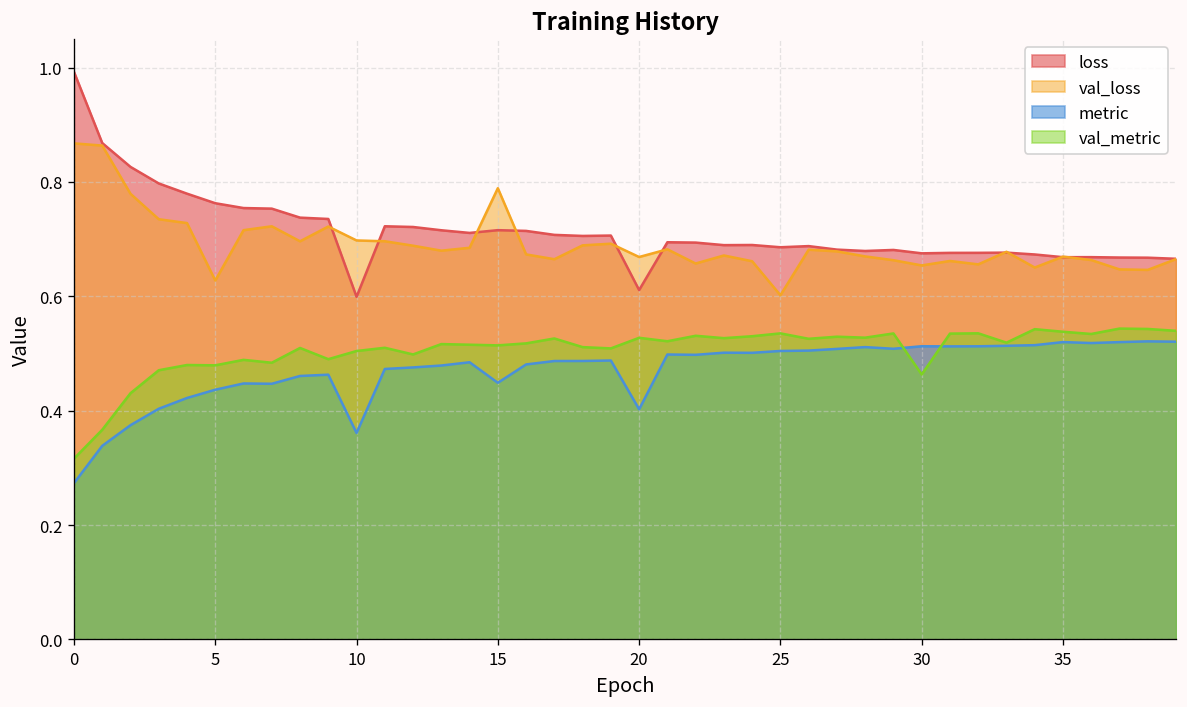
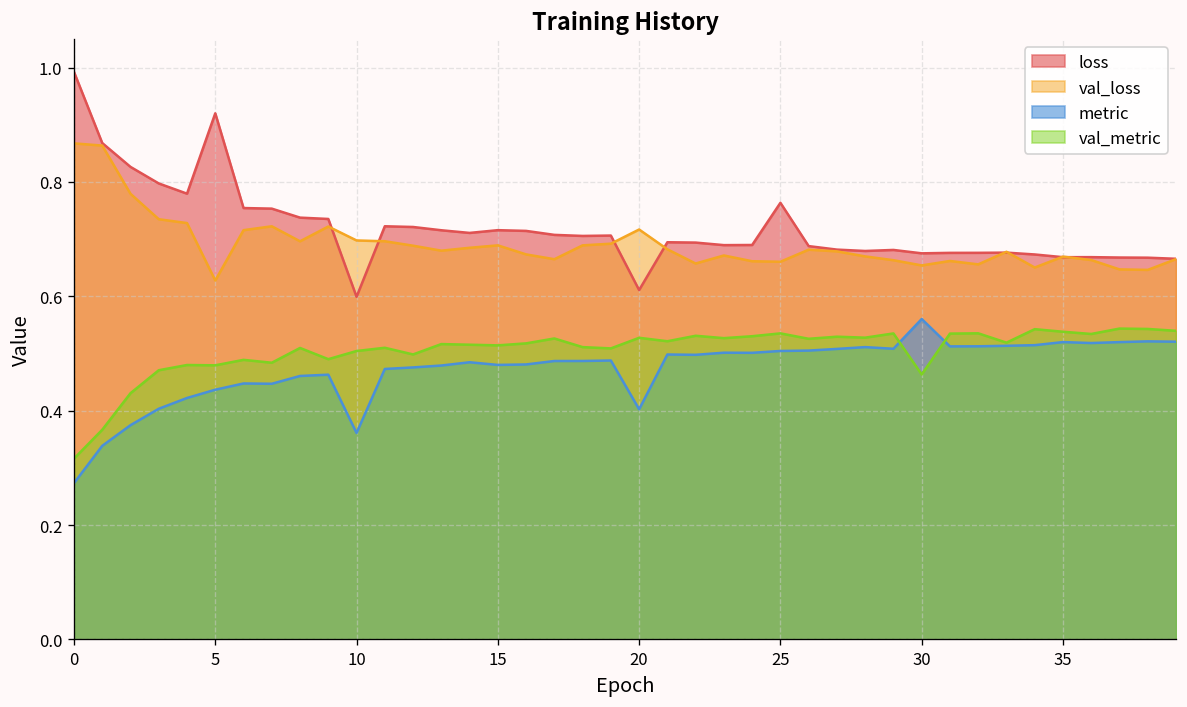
  {
    "loss": {
      "0": 0.99,
-     "5": 0.76,
+     "5": 0.92,
      "10": 0.60,
      "15": 0.72,
      "20": 0.61,
-     "25": 0.69,
+     "25": 0.76,
      "30": 0.68
    },
    "val_loss": {
      "0": 0.87,
      "5": 0.63,
      "10": 0.70,
-     "15": 0.79,
-     "20": 0.67,
-     "25": 0.60,
+     "15": 0.69,
+     "20": 0.72,
+     "25": 0.66,
      "30": 0.65
    },
    "metric": {
      "0": 0.27,
      "5": 0.44,
      "10": 0.36,
-     "15": 0.45,
+     "15": 0.48,
      "20": 0.40,
      "25": 0.50,
-     "30": 0.51,
+     "30": 0.56,
      "35": 0.52
    },
    "val_metric": {
      "0": 0.32,
      "5": 0.48,
      "10": 0.50,
      "15": 0.51,
      "20": 0.53,
      "25": 0.54,
      "30": 0.46,
      "35": 0.54
    }
  }
